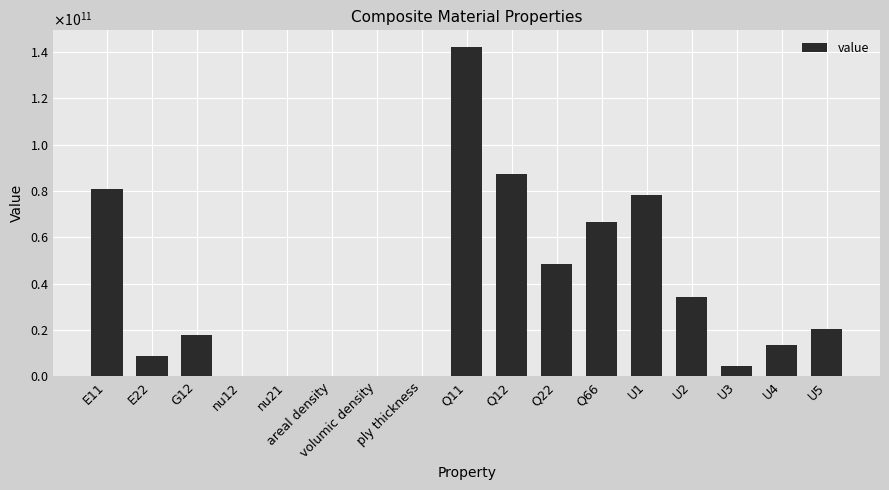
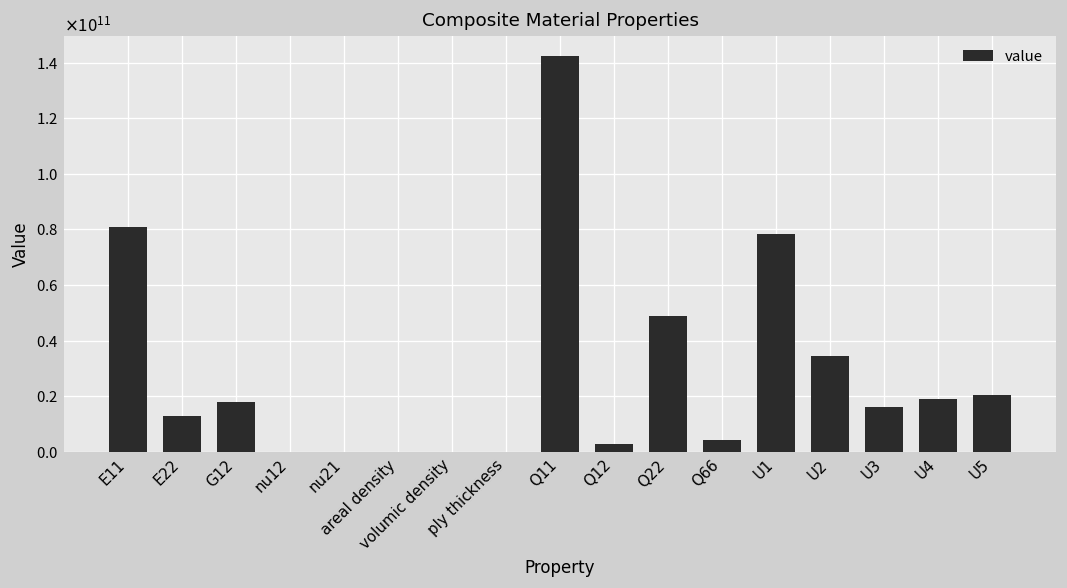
  {
    "E11": 81000000000,
-   "E22": 9000000000,
+   "E22": 13000000000,
    "G12": 18000000000,
    "volumic density": 0,
    "Q11": 142000000000,
-   "Q12": 87000000000,
+   "Q12": 3000000000,
    "Q22": 49000000000,
-   "Q66": 67000000000,
+   "Q66": 4000000000,
    "U1": 78000000000,
    "U2": 34000000000,
-   "U3": 4000000000,
-   "U4": 13000000000,
+   "U3": 16000000000,
+   "U4": 19000000000,
    "U5": 20000000000
  }
